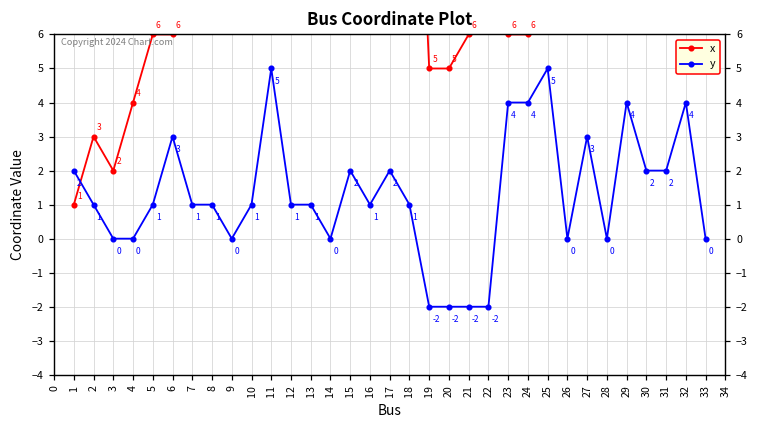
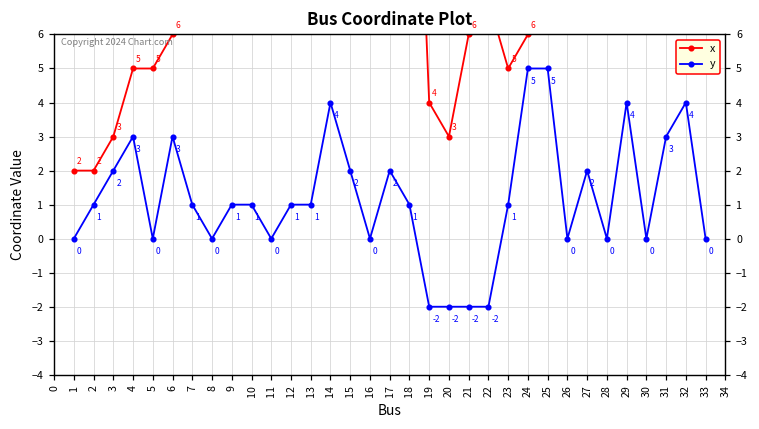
  {
    "x": {
-     "1": 1,
-     "2": 3,
-     "3": 2,
-     "4": 4,
-     "5": 6,
+     "1": 2,
+     "2": 2,
+     "3": 3,
+     "4": 5,
+     "5": 5,
      "6": 6,
-     "19": 5,
-     "20": 5,
+     "19": 4,
+     "20": 3,
      "21": 6,
-     "23": 6,
+     "23": 5,
      "24": 6
    },
    "y": {
-     "1": 2,
+     "1": 0,
      "2": 1,
-     "3": 0,
-     "4": 0,
-     "5": 1,
+     "3": 2,
+     "4": 3,
+     "5": 0,
      "6": 3,
      "7": 1,
-     "8": 1,
-     "9": 0,
+     "8": 0,
+     "9": 1,
      "10": 1,
-     "11": 5,
+     "11": 0,
      "12": 1,
      "13": 1,
-     "14": 0,
+     "14": 4,
      "15": 2,
-     "16": 1,
+     "16": 0,
      "17": 2,
      "18": 1,
      "19": -2,
      "20": -2,
      "21": -2,
      "22": -2,
-     "23": 4,
-     "24": 4,
+     "23": 1,
+     "24": 5,
      "25": 5,
      "26": 0,
-     "27": 3,
+     "27": 2,
      "28": 0,
      "29": 4,
-     "30": 2,
-     "31": 2,
+     "30": 0,
+     "31": 3,
      "32": 4,
      "33": 0
    }
  }
